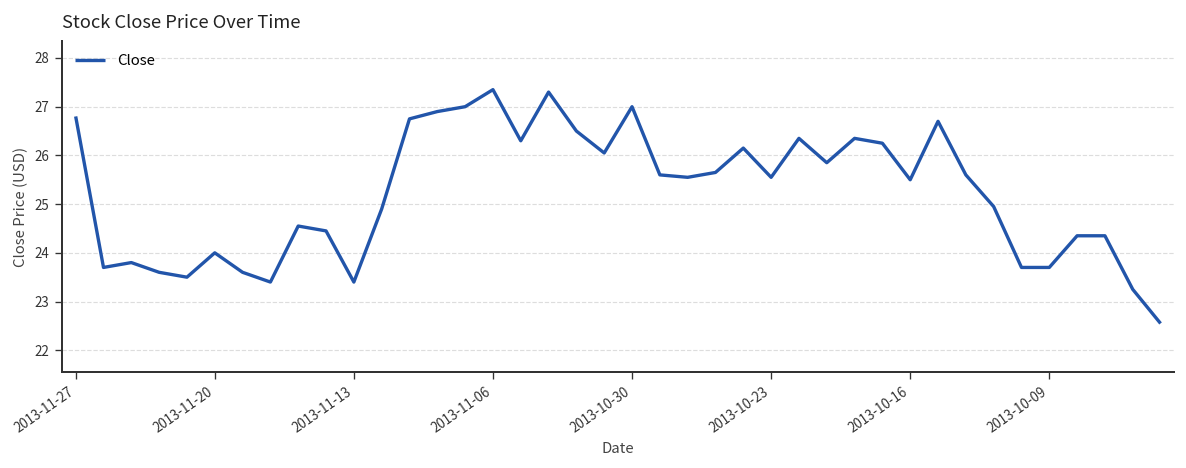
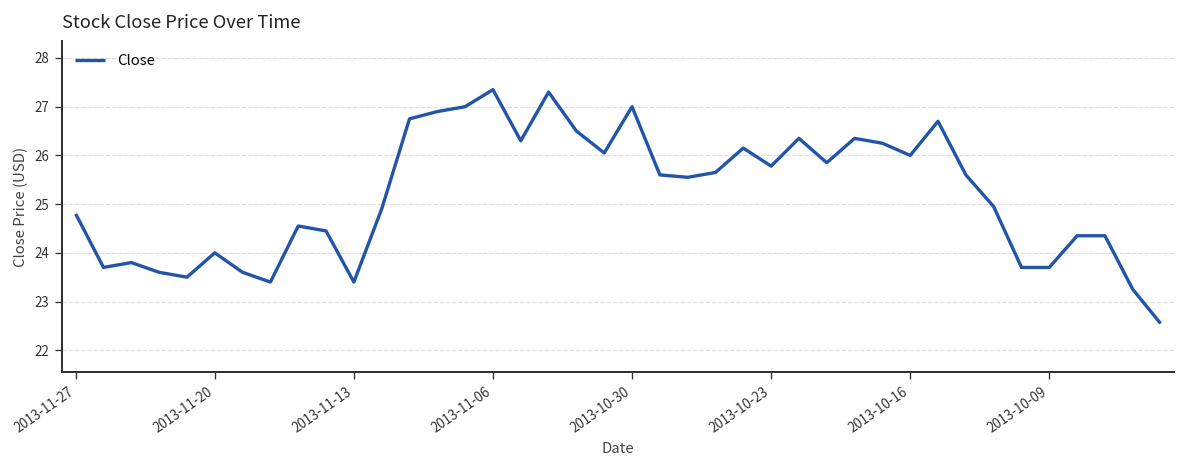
  {
-   "2013-11-27": 26.8,
+   "2013-11-27": 24.8,
    "2013-11-20": 24.0,
    "2013-11-13": 23.4,
    "2013-11-06": 27.4,
    "2013-10-30": 27.0,
-   "2013-10-23": 25.6,
-   "2013-10-16": 25.5,
+   "2013-10-23": 25.8,
+   "2013-10-16": 26.0,
    "2013-10-09": 23.7
  }
